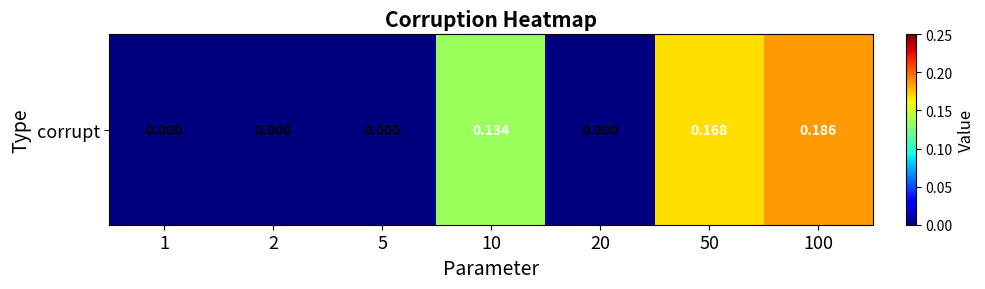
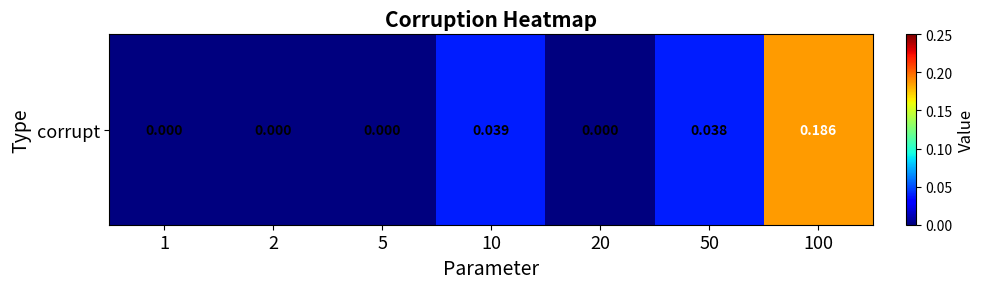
  {
    "corrupt": {
      "1": 0.000,
      "2": 0.000,
      "5": 0.000,
-     "10": 0.134,
+     "10": 0.039,
      "20": 0.000,
-     "50": 0.168,
+     "50": 0.038,
      "100": 0.186
    }
  }
